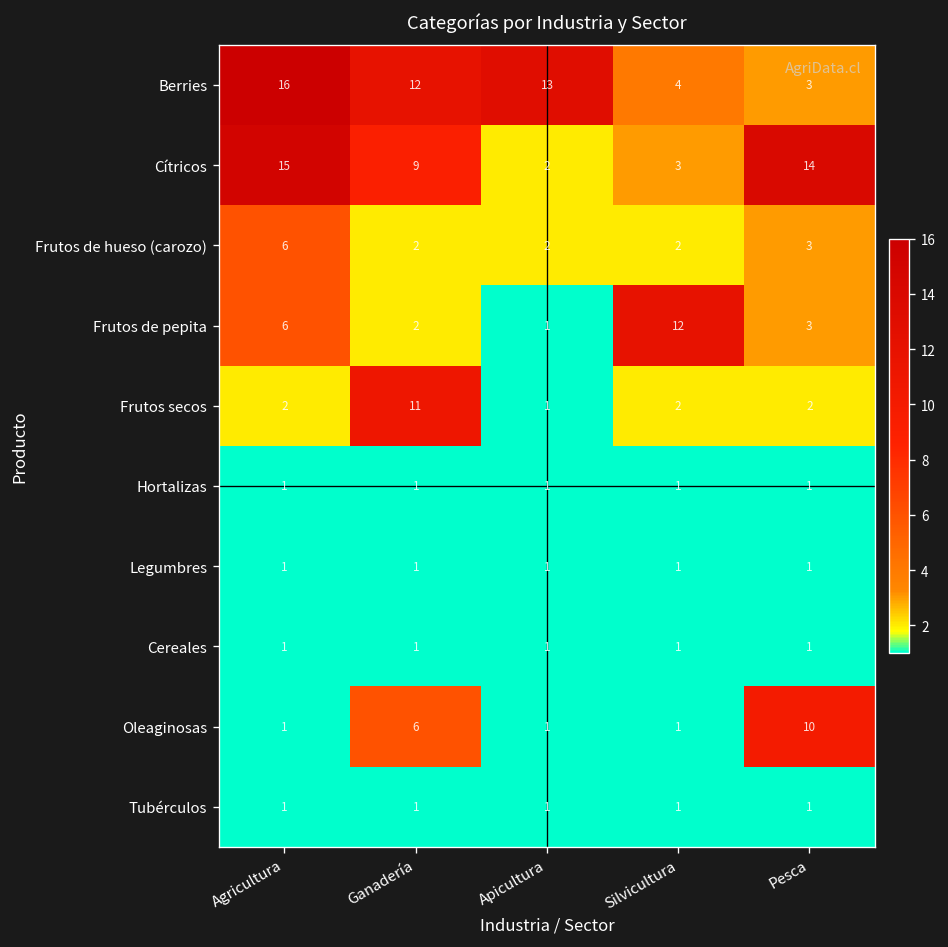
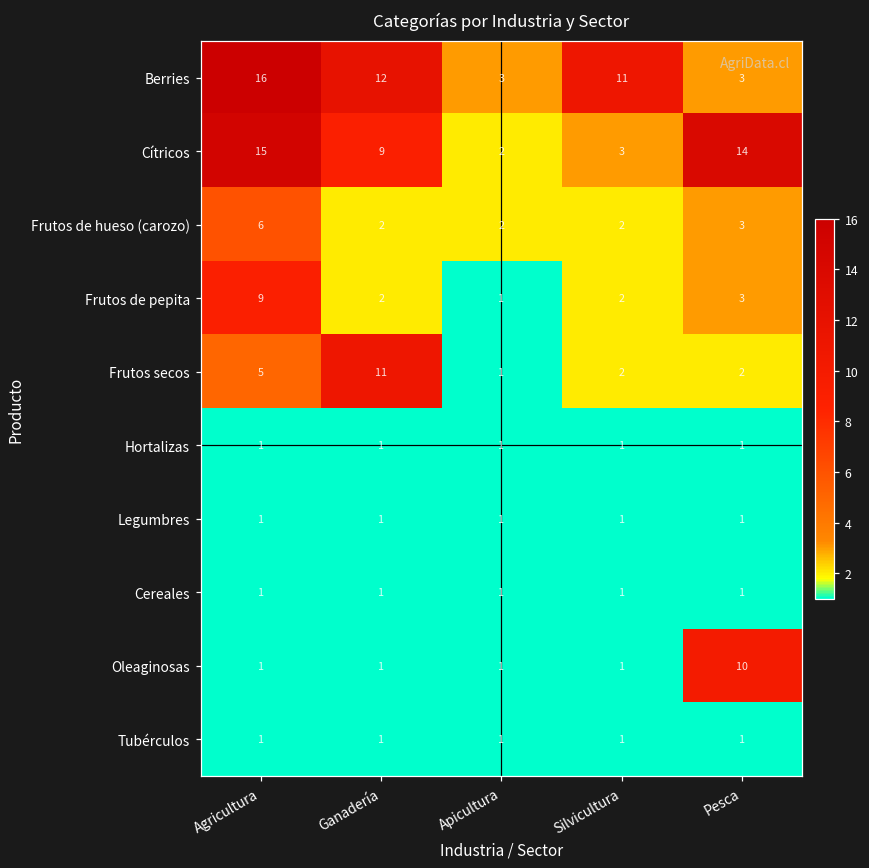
  {
    "Berries": {
      "Agricultura": 16,
      "Ganadería": 12,
-     "Apicultura": 13,
-     "Silvicultura": 4
+     "Apicultura": 3,
+     "Silvicultura": 11
    },
    "Cítricos": {
      "Agricultura": 15,
      "Ganadería": 9,
      "Apicultura": 2,
      "Silvicultura": 3,
      "Pesca": 14
    },
    "Frutos de hueso (carozo)": {
      "Agricultura": 6,
      "Ganadería": 2,
      "Apicultura": 2,
      "Silvicultura": 2,
      "Pesca": 3
    },
    "Frutos de pepita": {
-     "Agricultura": 6,
+     "Agricultura": 9,
      "Ganadería": 2,
      "Apicultura": 1,
-     "Silvicultura": 12,
+     "Silvicultura": 2,
      "Pesca": 3
    },
    "Frutos secos": {
-     "Agricultura": 2,
+     "Agricultura": 5,
      "Ganadería": 11,
      "Apicultura": 1,
      "Silvicultura": 2,
      "Pesca": 2
    },
    "Hortalizas": {
      "Agricultura": 1,
      "Ganadería": 1,
      "Apicultura": 1,
      "Silvicultura": 1,
      "Pesca": 1
    },
    "Legumbres": {
      "Agricultura": 1,
      "Ganadería": 1,
      "Apicultura": 1,
      "Silvicultura": 1,
      "Pesca": 1
    },
    "Cereales": {
      "Agricultura": 1,
      "Ganadería": 1,
      "Apicultura": 1,
      "Silvicultura": 1,
      "Pesca": 1
    },
    "Oleaginosas": {
      "Agricultura": 1,
-     "Ganadería": 6,
+     "Ganadería": 1,
      "Apicultura": 1,
      "Silvicultura": 1,
      "Pesca": 10
    },
    "Tubérculos": {
      "Agricultura": 1,
      "Ganadería": 1,
      "Apicultura": 1,
      "Silvicultura": 1,
      "Pesca": 1
    }
  }
